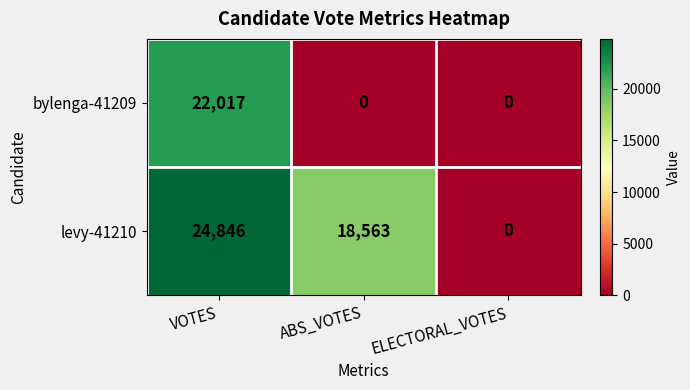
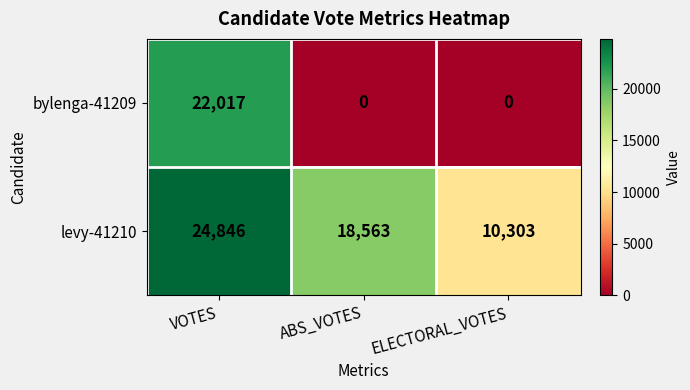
  {
    "bylenga-41209": {
      "VOTES": "22,017",
      "ABS_VOTES": "0",
      "ELECTORAL_VOTES": "0"
    },
    "levy-41210": {
      "VOTES": "24,846",
      "ABS_VOTES": "18,563",
-     "ELECTORAL_VOTES": "0"
+     "ELECTORAL_VOTES": "10,303"
    }
  }
